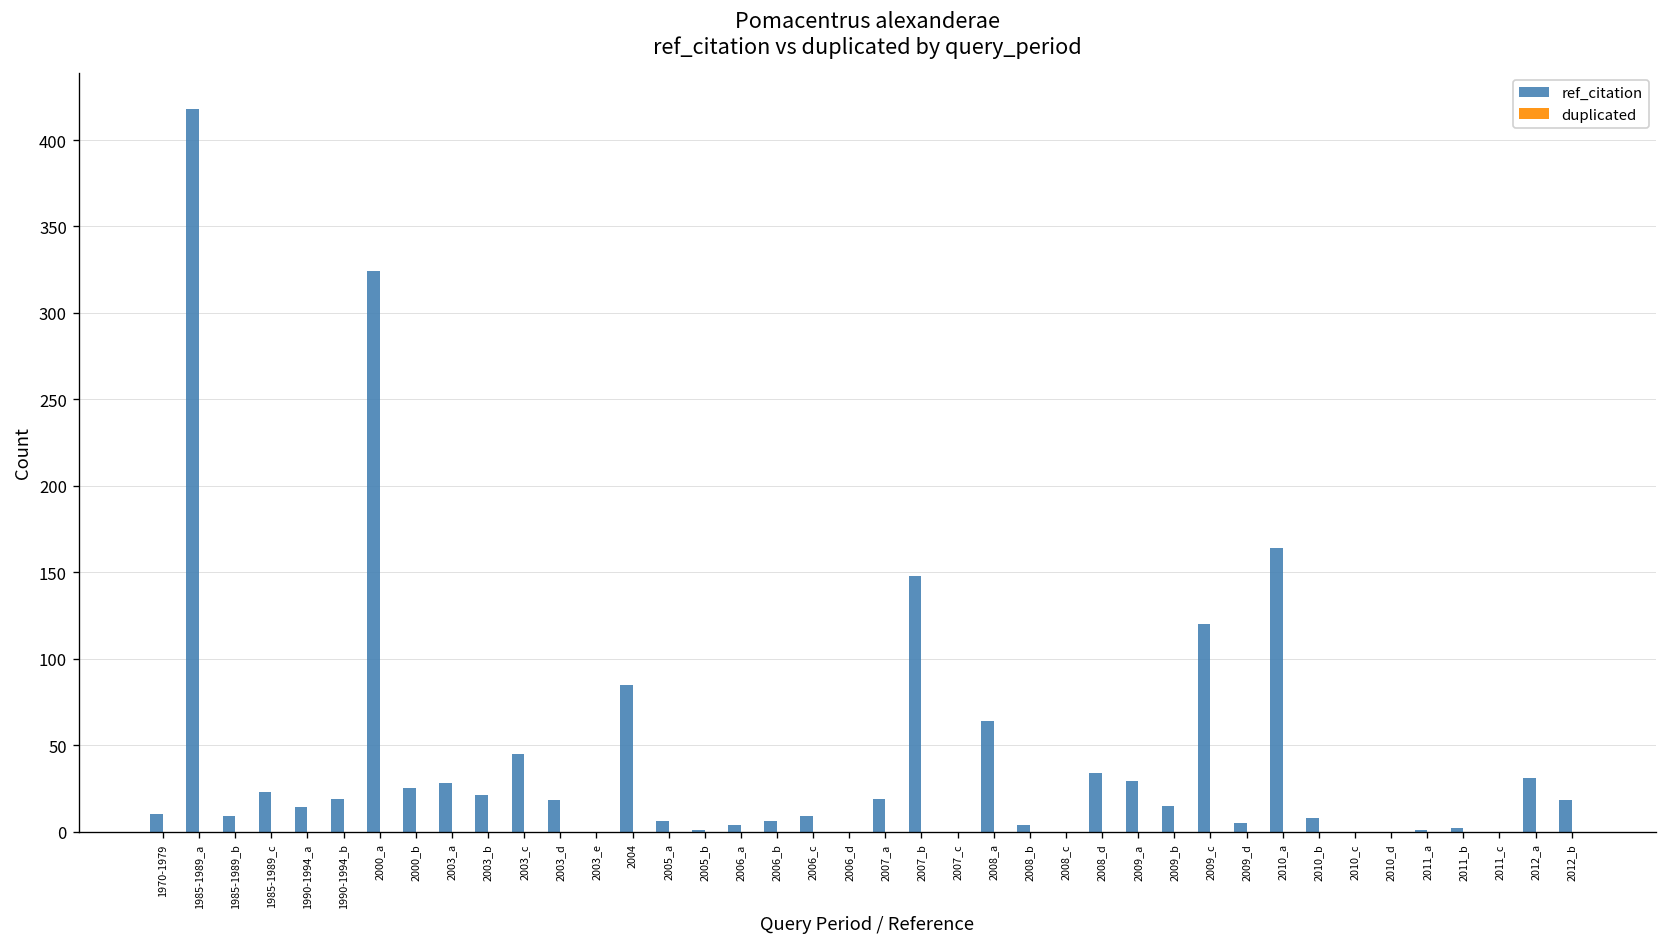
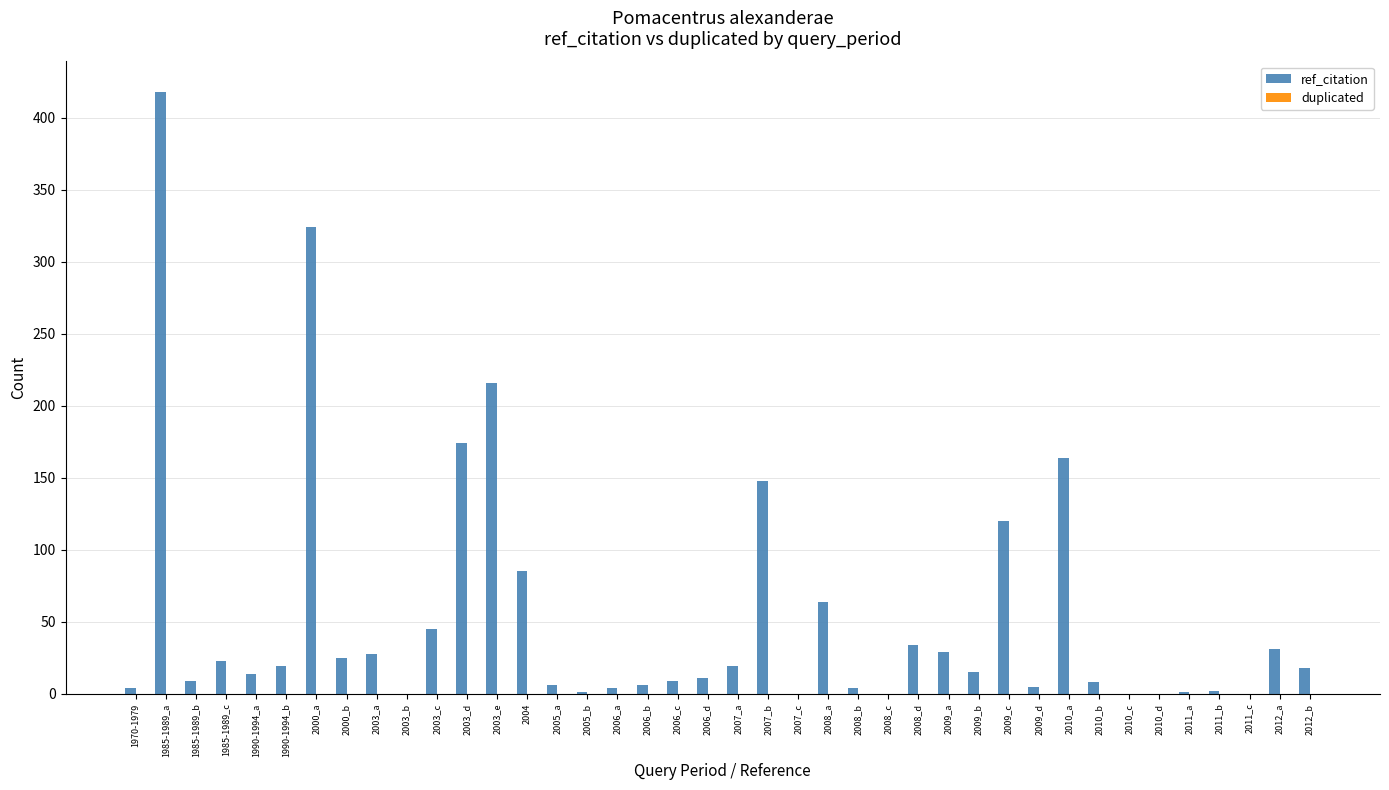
  {
    "ref_citation": {
-     "1970-1979": 10,
+     "1970-1979": 4,
      "1985-1989_a": 418,
      "1985-1989_b": 9,
      "1985-1989_c": 23,
      "1990-1994_a": 14,
      "1990-1994_b": 19,
      "2000_a": 324,
      "2000_b": 25,
      "2003_a": 28,
-     "2003_b": 21,
+     "2003_b": 0,
      "2003_c": 45,
-     "2003_d": 18,
-     "2003_e": 0,
+     "2003_d": 174,
+     "2003_e": 216,
      "2004": 85,
      "2005_a": 6,
      "2006_a": 4,
      "2006_b": 6,
      "2006_c": 9,
-     "2006_d": 0,
+     "2006_d": 11,
      "2007_a": 19,
      "2007_b": 148,
      "2007_c": 0,
      "2008_a": 64,
      "2008_b": 4,
      "2008_c": 0,
      "2008_d": 34,
      "2009_a": 29,
      "2009_b": 15,
      "2009_c": 120,
      "2009_d": 5,
      "2010_a": 164,
      "2010_b": 8,
      "2010_c": 0,
      "2010_d": 0,
      "2011_b": 2,
      "2011_c": 0,
      "2012_a": 31,
      "2012_b": 18
    },
    "duplicated": {
      "1970-1979": 0,
      "1985-1989_a": 0,
      "1985-1989_b": 0,
      "1985-1989_c": 0,
      "1990-1994_a": 0,
      "1990-1994_b": 0,
      "2000_a": 0,
      "2000_b": 0,
      "2003_a": 0,
      "2003_b": 0,
      "2003_c": 0,
      "2003_d": 0,
      "2003_e": 0,
      "2004": 0,
      "2005_a": 0,
      "2005_b": 0,
      "2006_a": 0,
      "2006_b": 0,
      "2006_c": 0,
      "2006_d": 0,
      "2007_a": 0,
      "2007_b": 0,
      "2007_c": 0,
      "2008_a": 0,
      "2008_b": 0,
      "2008_c": 0,
      "2008_d": 0,
      "2009_a": 0,
      "2009_b": 0,
      "2009_c": 0,
      "2009_d": 0,
      "2010_a": 0,
      "2010_b": 0,
      "2010_c": 0,
      "2010_d": 0,
      "2011_a": 0,
      "2011_b": 0,
      "2011_c": 0,
      "2012_a": 0,
      "2012_b": 0
    }
  }
